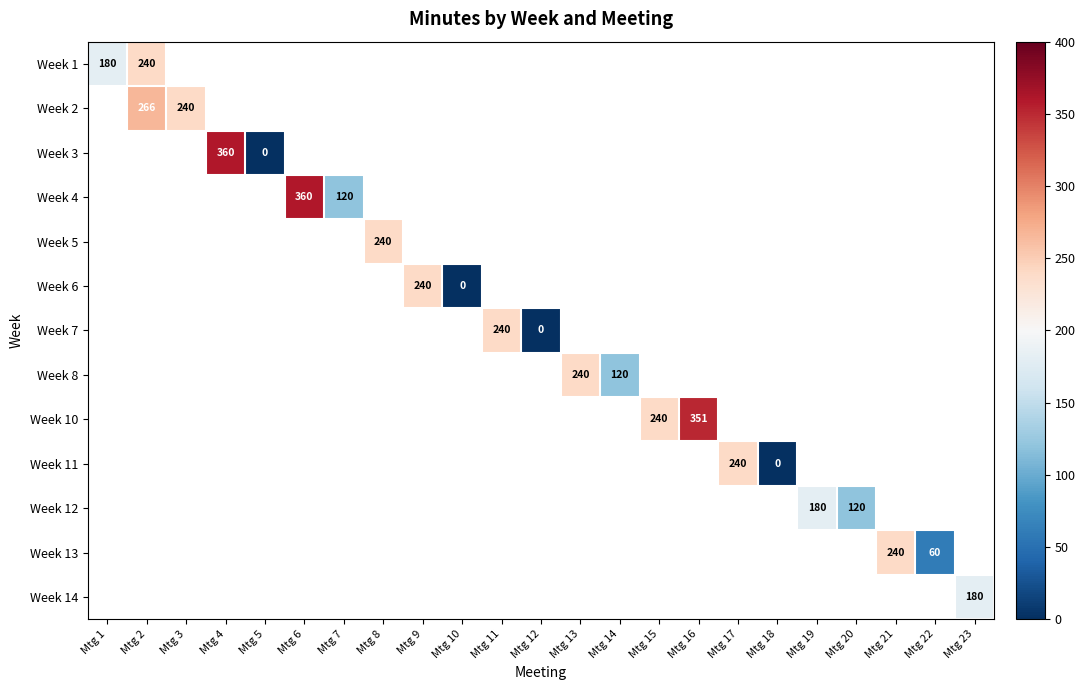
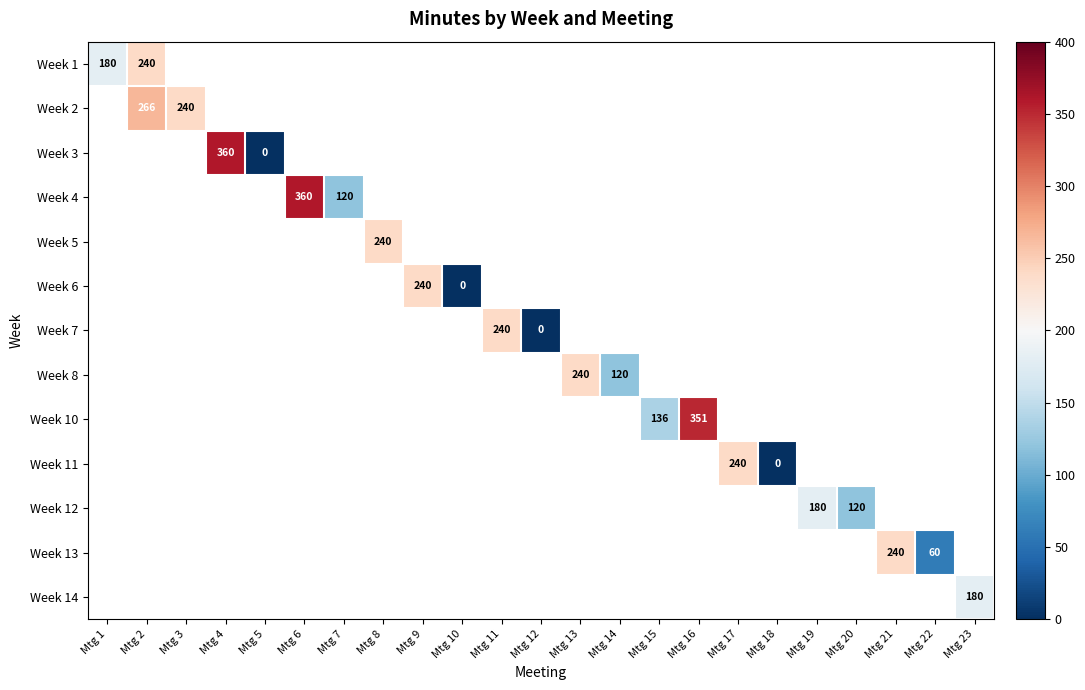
  {
    "Week 1": {
      "Mtg 1": 180,
      "Mtg 2": 240
    },
    "Week 2": {
      "Mtg 2": 266,
      "Mtg 3": 240
    },
    "Week 3": {
      "Mtg 4": 360,
      "Mtg 5": 0
    },
    "Week 4": {
      "Mtg 6": 360,
      "Mtg 7": 120
    },
    "Week 5": {
      "Mtg 8": 240
    },
    "Week 6": {
      "Mtg 9": 240,
      "Mtg 10": 0
    },
    "Week 7": {
      "Mtg 11": 240,
      "Mtg 12": 0
    },
    "Week 8": {
      "Mtg 13": 240,
      "Mtg 14": 120
    },
    "Week 10": {
-     "Mtg 15": 240,
+     "Mtg 15": 136,
      "Mtg 16": 351
    },
    "Week 11": {
      "Mtg 17": 240,
      "Mtg 18": 0
    },
    "Week 12": {
      "Mtg 19": 180,
      "Mtg 20": 120
    },
    "Week 13": {
      "Mtg 21": 240,
      "Mtg 22": 60
    },
    "Week 14": {
      "Mtg 23": 180
    }
  }
